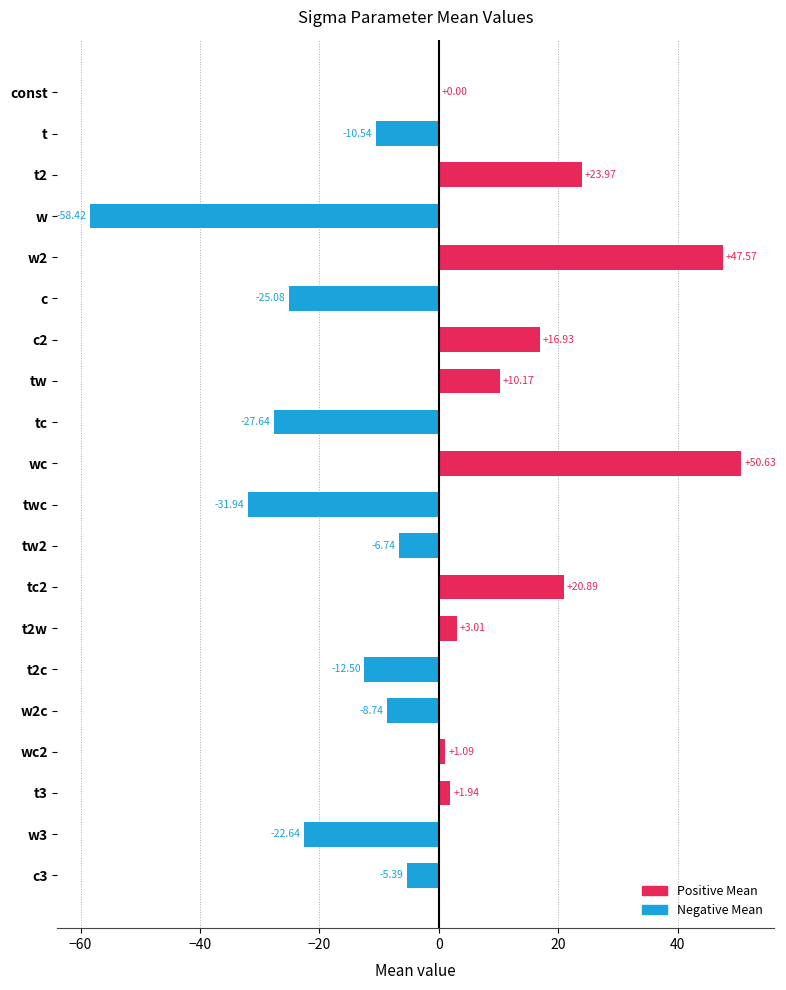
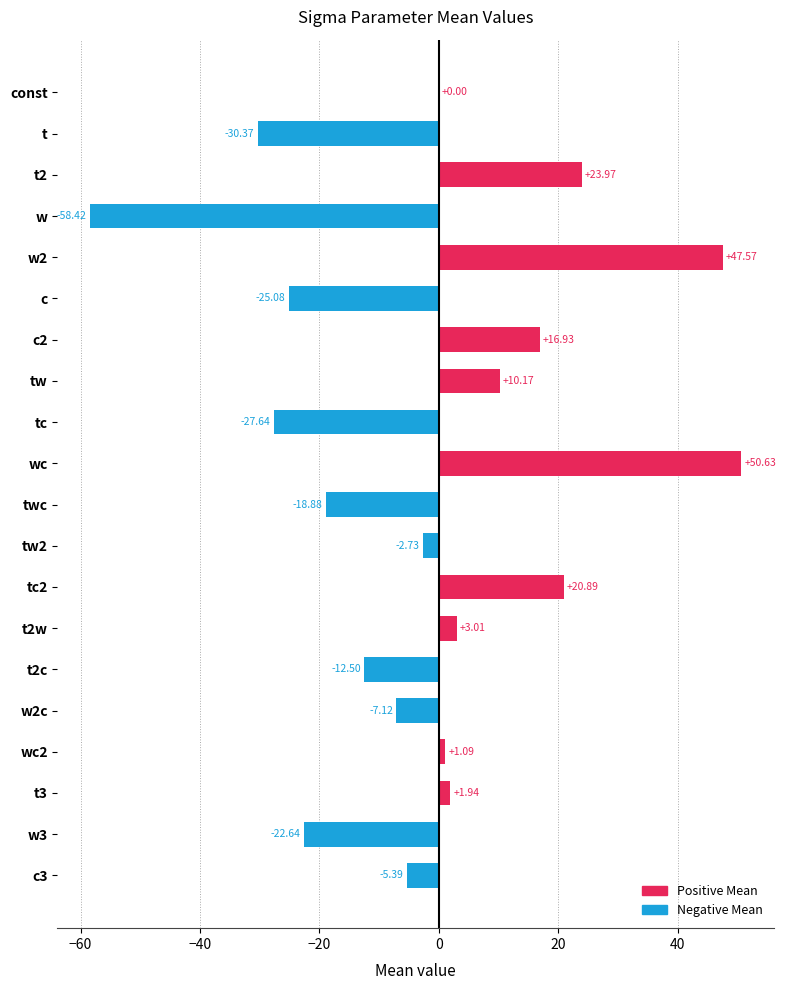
  {
    "const": "+0.00",
-   "t": "-10.54",
+   "t": "-30.37",
    "t2": "+23.97",
    "w": "-58.42",
    "w2": "+47.57",
    "c": "-25.08",
    "c2": "+16.93",
    "tw": "+10.17",
    "tc": "-27.64",
    "wc": "+50.63",
-   "twc": "-31.94",
-   "tw2": "-6.74",
+   "twc": "-18.88",
+   "tw2": "-2.73",
    "tc2": "+20.89",
    "t2w": "+3.01",
    "t2c": "-12.50",
-   "w2c": "-8.74",
+   "w2c": "-7.12",
    "wc2": "+1.09",
    "t3": "+1.94",
    "w3": "-22.64",
    "c3": "-5.39"
  }
